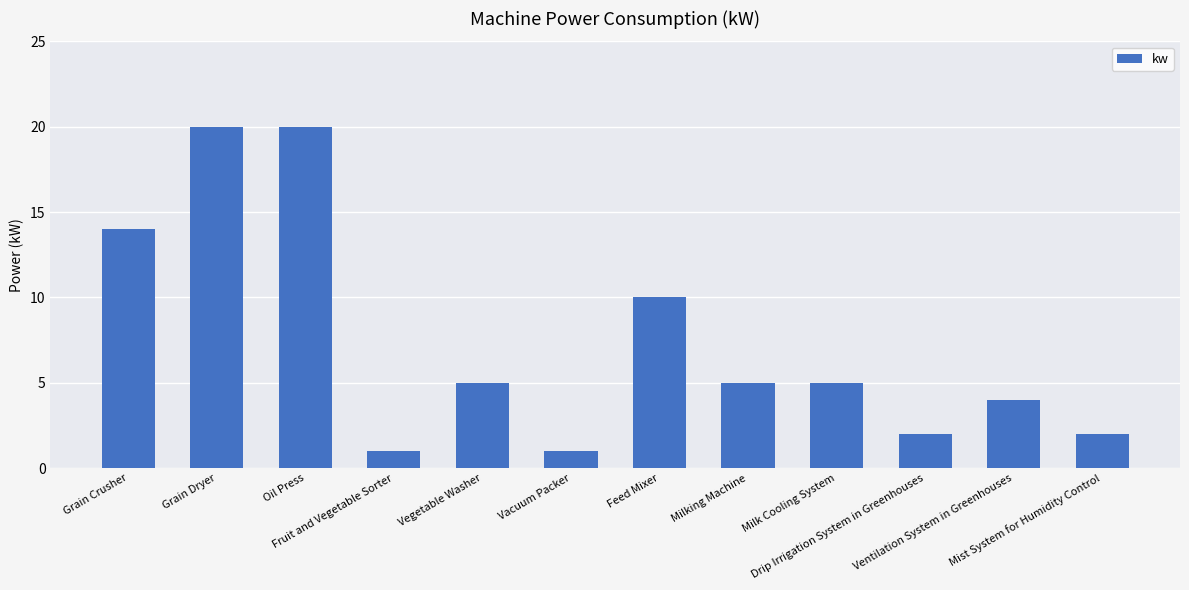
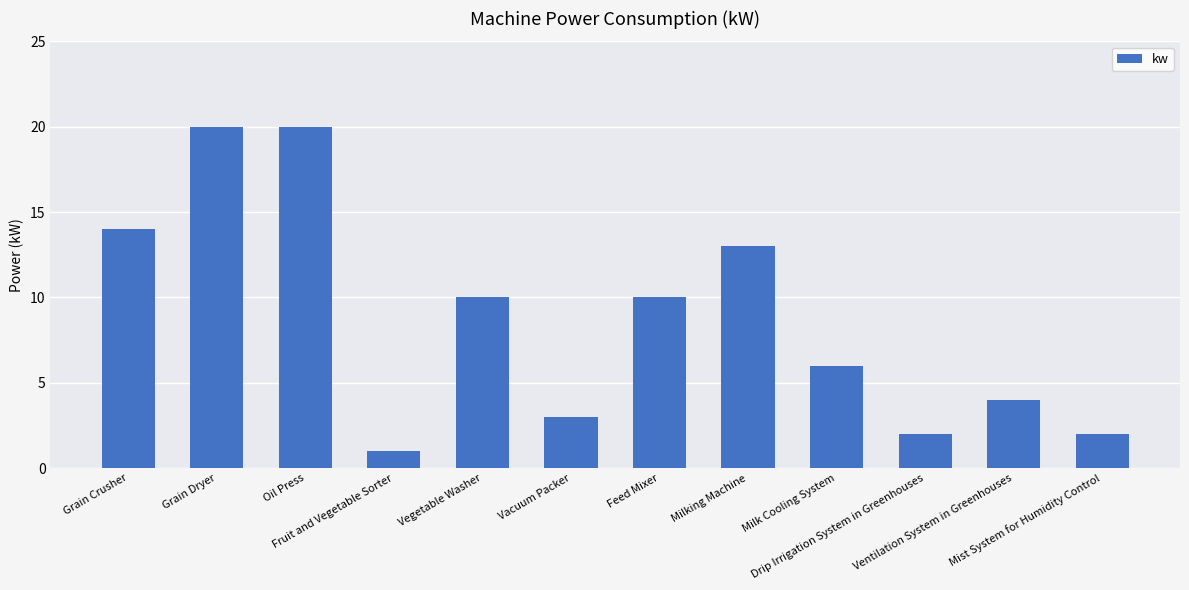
  {
    "Grain Crusher": 14,
    "Grain Dryer": 20,
    "Oil Press": 20,
    "Fruit and Vegetable Sorter": 1,
-   "Vegetable Washer": 5,
-   "Vacuum Packer": 1,
+   "Vegetable Washer": 10,
+   "Vacuum Packer": 3,
    "Feed Mixer": 10,
-   "Milking Machine": 5,
-   "Milk Cooling System": 5,
+   "Milking Machine": 13,
+   "Milk Cooling System": 6,
    "Drip Irrigation System in Greenhouses": 2,
    "Ventilation System in Greenhouses": 4,
    "Mist System for Humidity Control": 2
  }
